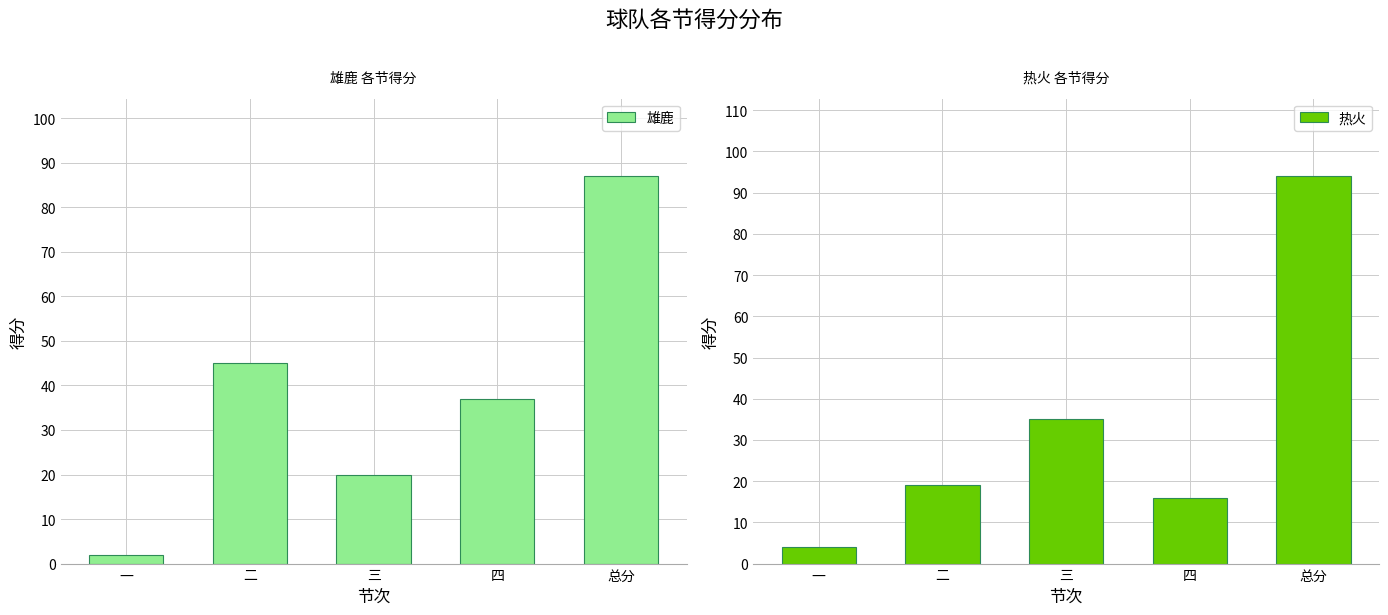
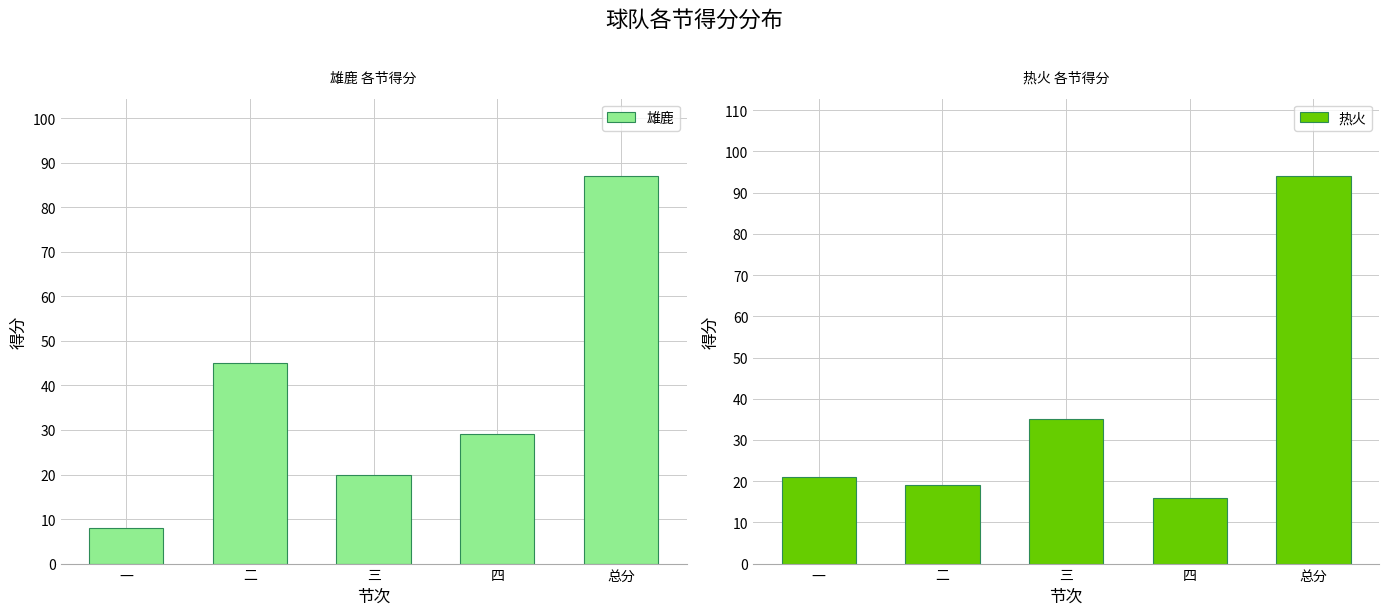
  {
    "雄鹿 各节得分": {
-     "一": 2,
+     "一": 8,
      "二": 45,
      "三": 20,
-     "四": 37,
+     "四": 29,
      "总分": 87
    },
    "热火 各节得分": {
-     "一": 4,
+     "一": 21,
      "二": 19,
      "三": 35,
      "四": 16,
      "总分": 94
    }
  }
